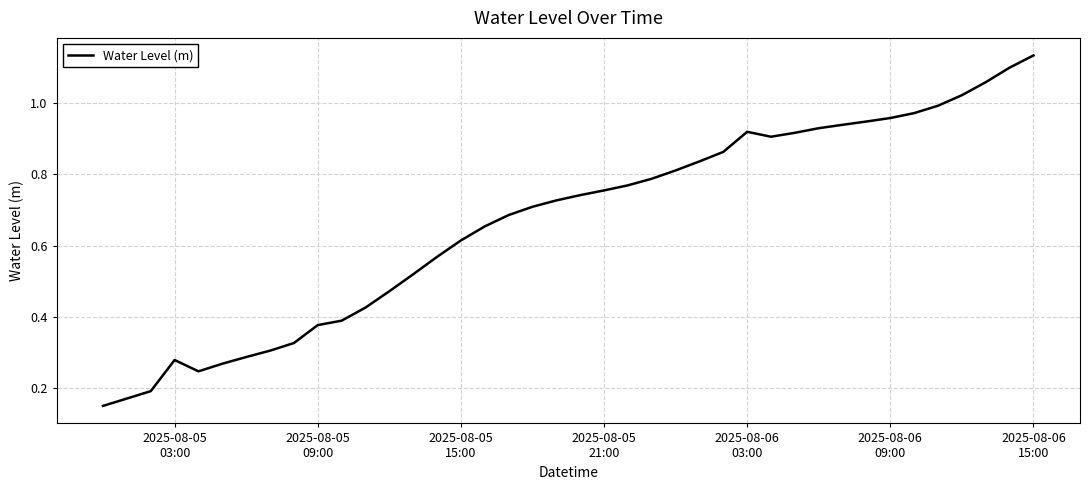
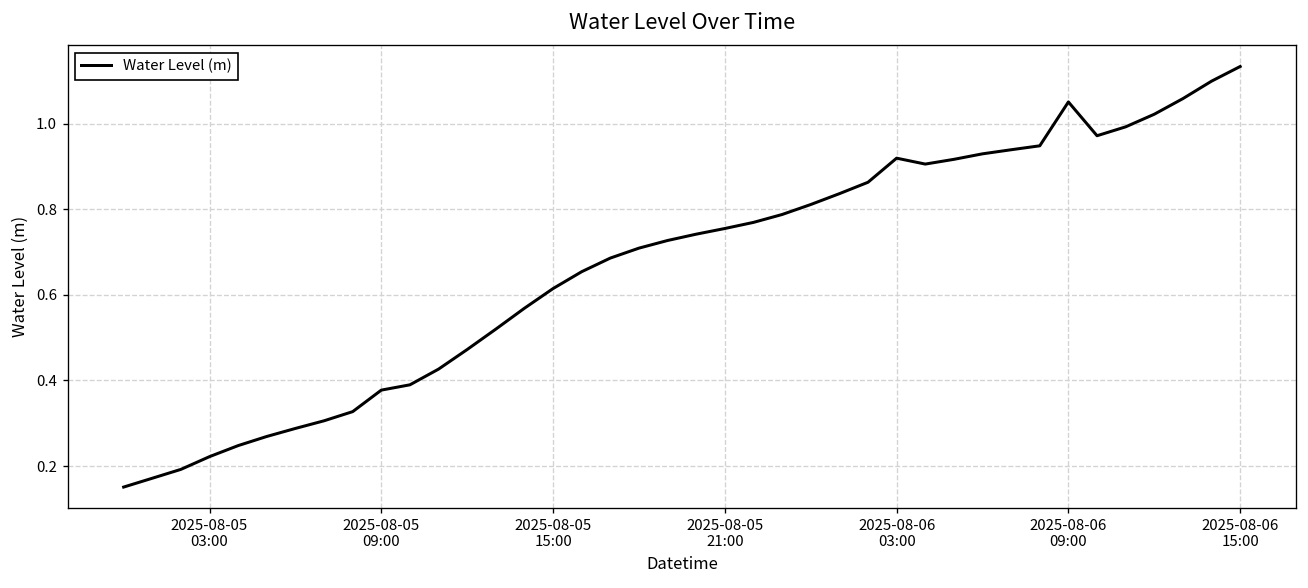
  {
-   "2025-08-05 03:00": 0.28,
+   "2025-08-05 03:00": 0.22,
    "2025-08-05 09:00": 0.38,
    "2025-08-05 15:00": 0.61,
    "2025-08-05 21:00": 0.76,
    "2025-08-06 03:00": 0.92,
-   "2025-08-06 09:00": 0.96,
+   "2025-08-06 09:00": 1.05,
    "2025-08-06 15:00": 1.13
  }
